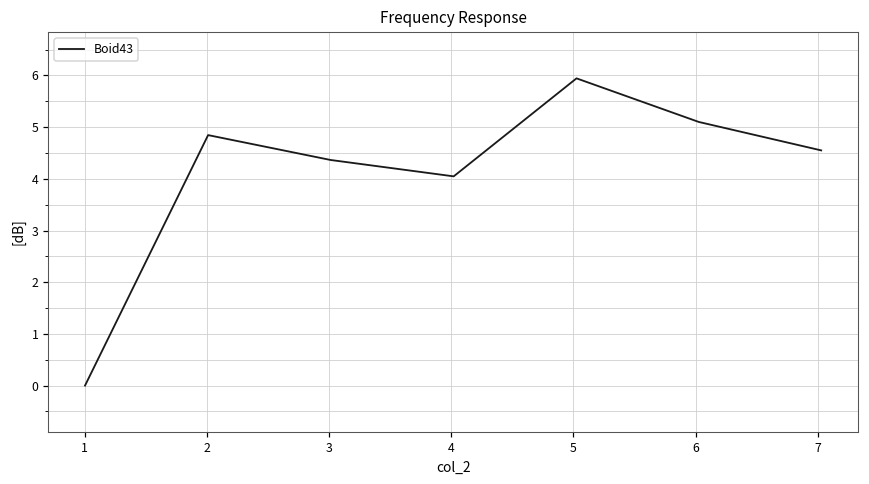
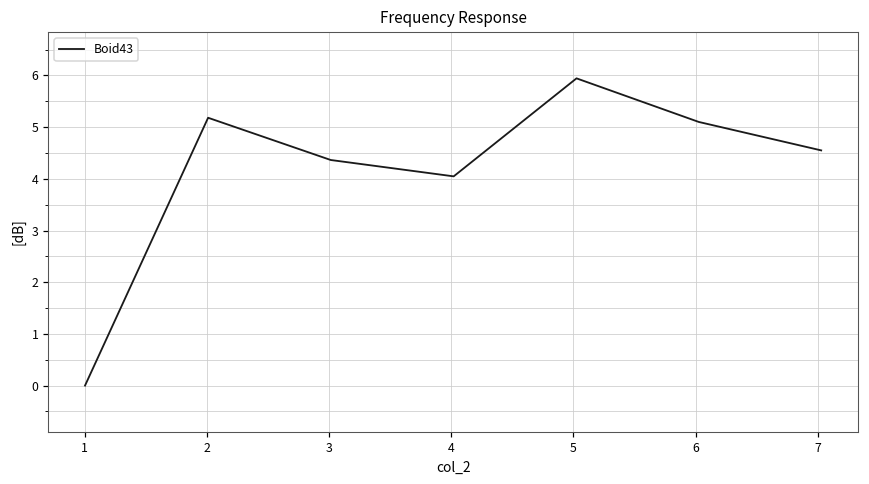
  {
    "1": 0.0,
-   "2": 4.8,
+   "2": 5.2,
    "3": 4.4
  }
